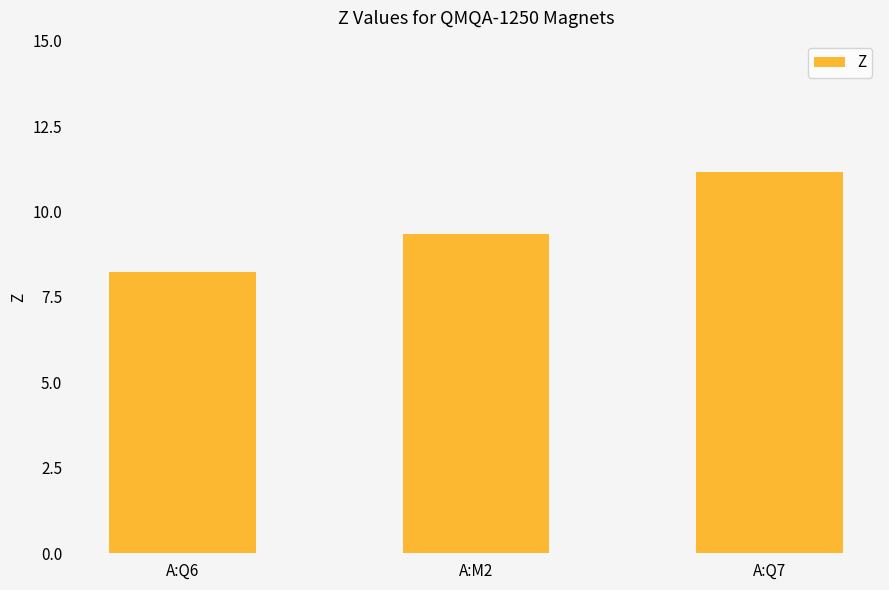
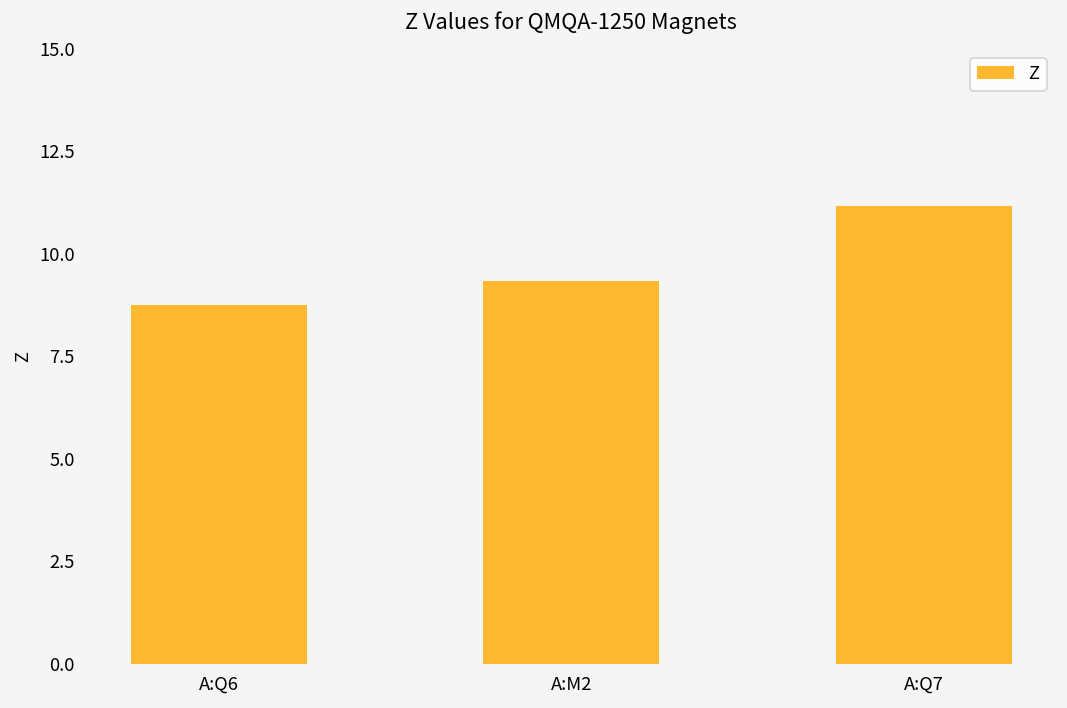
  {
-   "A:Q6": 8.2,
+   "A:Q6": 8.8,
    "A:M2": 9.3,
    "A:Q7": 11.2
  }
